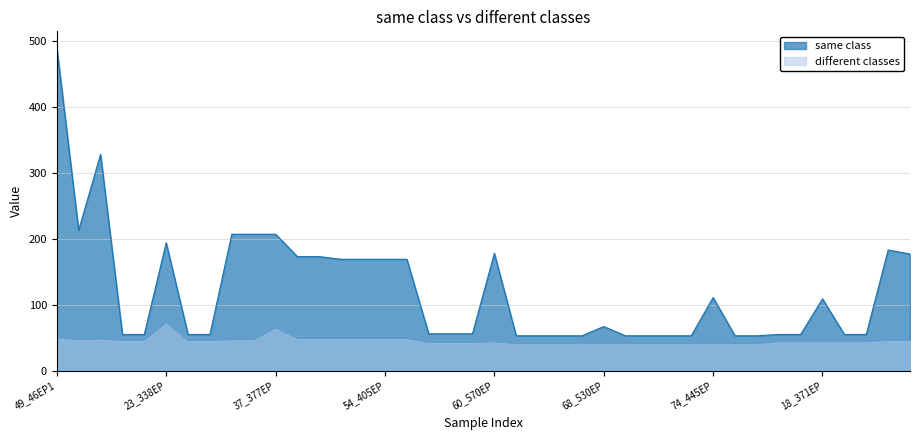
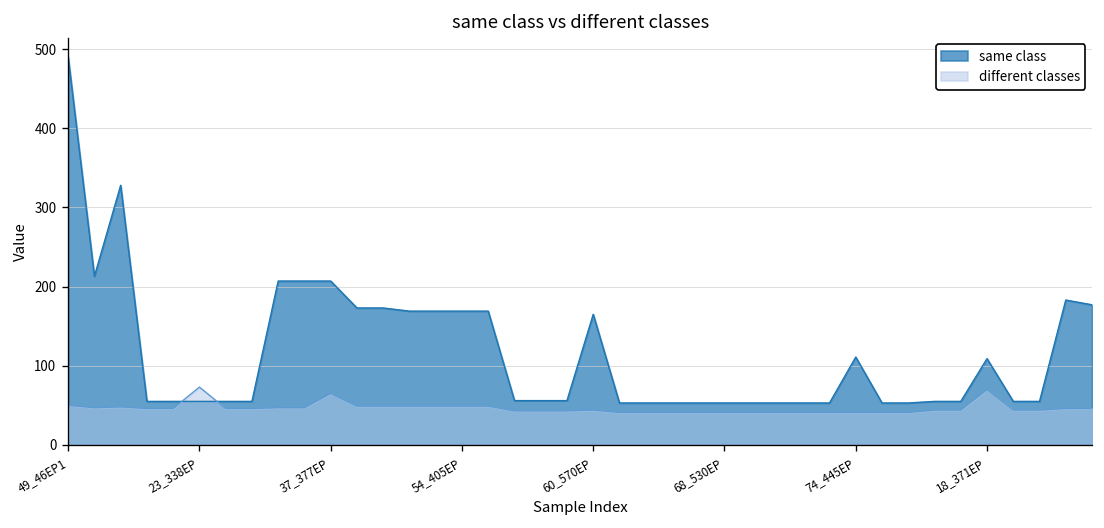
  {
    "same class": {
      "49_46EP1": 490,
-     "23_338EP": 190,
+     "23_338EP": 60,
      "37_377EP": 210,
      "54_405EP": 170,
-     "60_570EP": 180,
-     "68_530EP": 70,
+     "60_570EP": 170,
+     "68_530EP": 50,
      "74_445EP": 110,
      "18_371EP": 110
    },
    "different classes": {
      "49_46EP1": 50,
      "23_338EP": 70,
      "37_377EP": 70,
      "54_405EP": 50,
      "60_570EP": 40,
      "68_530EP": 40,
      "74_445EP": 40,
-     "18_371EP": 40
+     "18_371EP": 70
    }
  }
